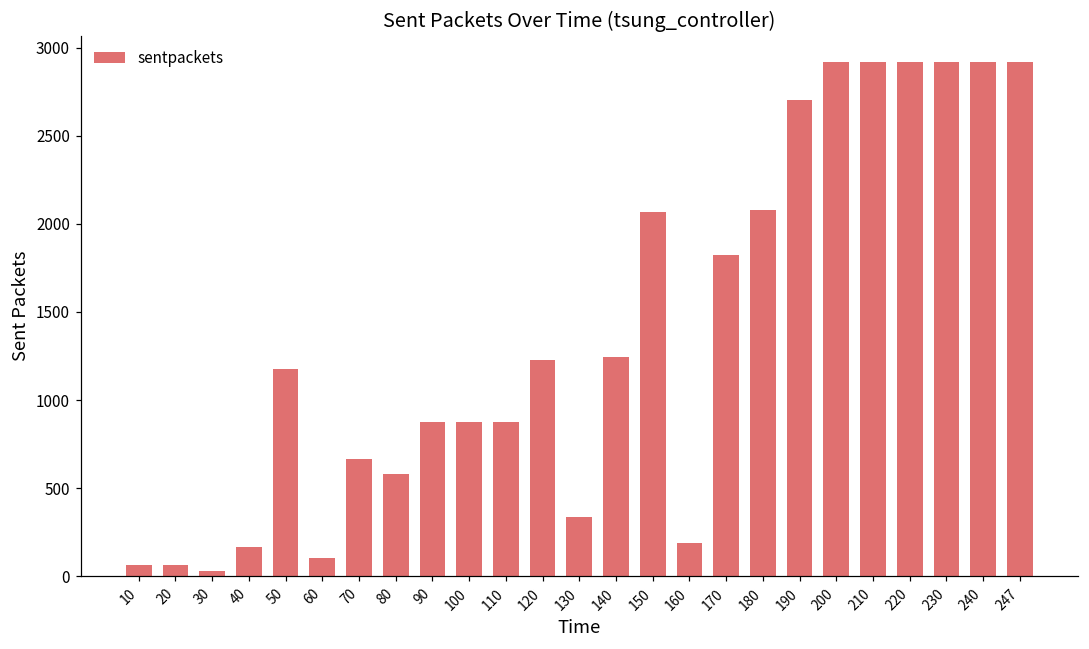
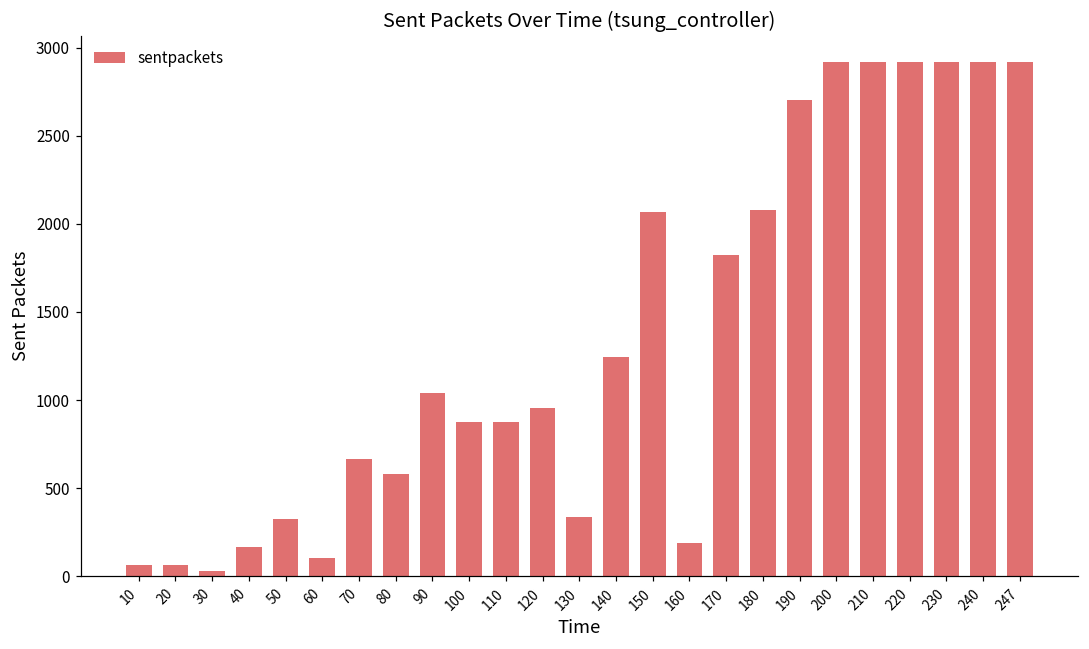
  {
    "10": 70,
    "20": 70,
    "30": 30,
    "40": 170,
-   "50": 1170,
+   "50": 320,
    "60": 100,
    "70": 670,
    "80": 580,
-   "90": 870,
+   "90": 1040,
    "100": 870,
    "110": 870,
-   "120": 1230,
+   "120": 960,
    "130": 340,
    "140": 1240,
    "150": 2070,
    "160": 190,
    "170": 1820,
    "180": 2080,
    "190": 2700,
    "200": 2920,
    "210": 2920,
    "220": 2920,
    "230": 2920,
    "240": 2920,
    "247": 2920
  }
